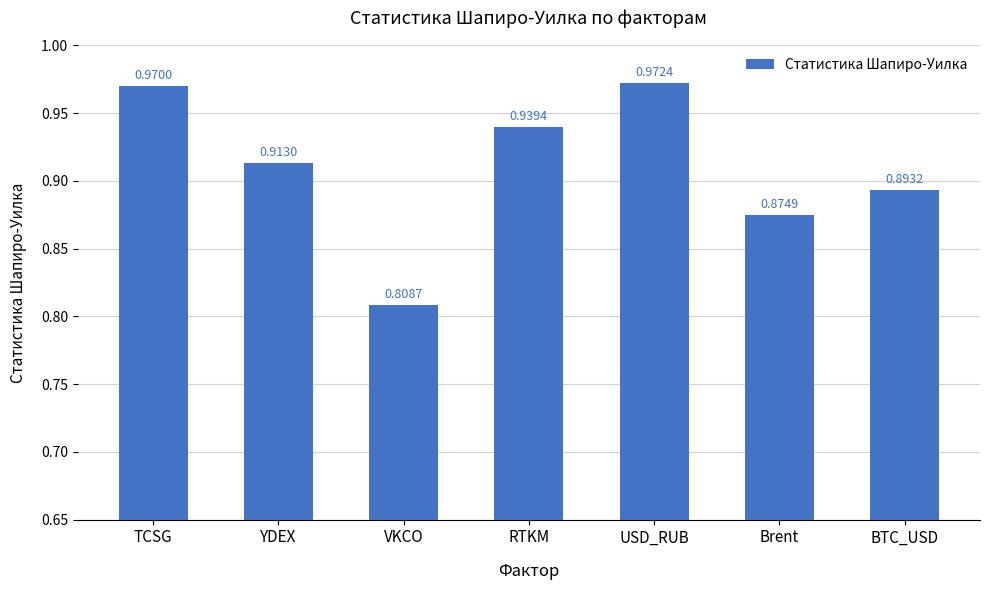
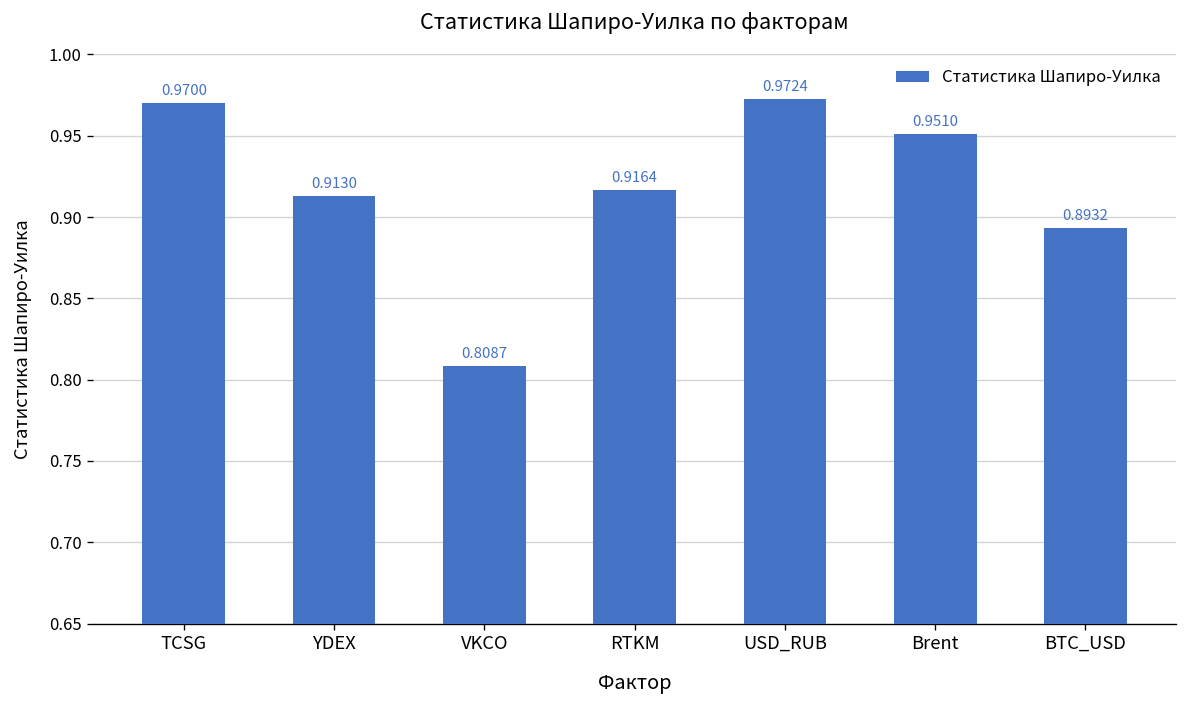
  {
    "TCSG": 0.9700,
    "YDEX": 0.9130,
    "VKCO": 0.8087,
-   "RTKM": 0.9394,
+   "RTKM": 0.9164,
    "USD_RUB": 0.9724,
-   "Brent": 0.8749,
+   "Brent": 0.9510,
    "BTC_USD": 0.8932
  }
